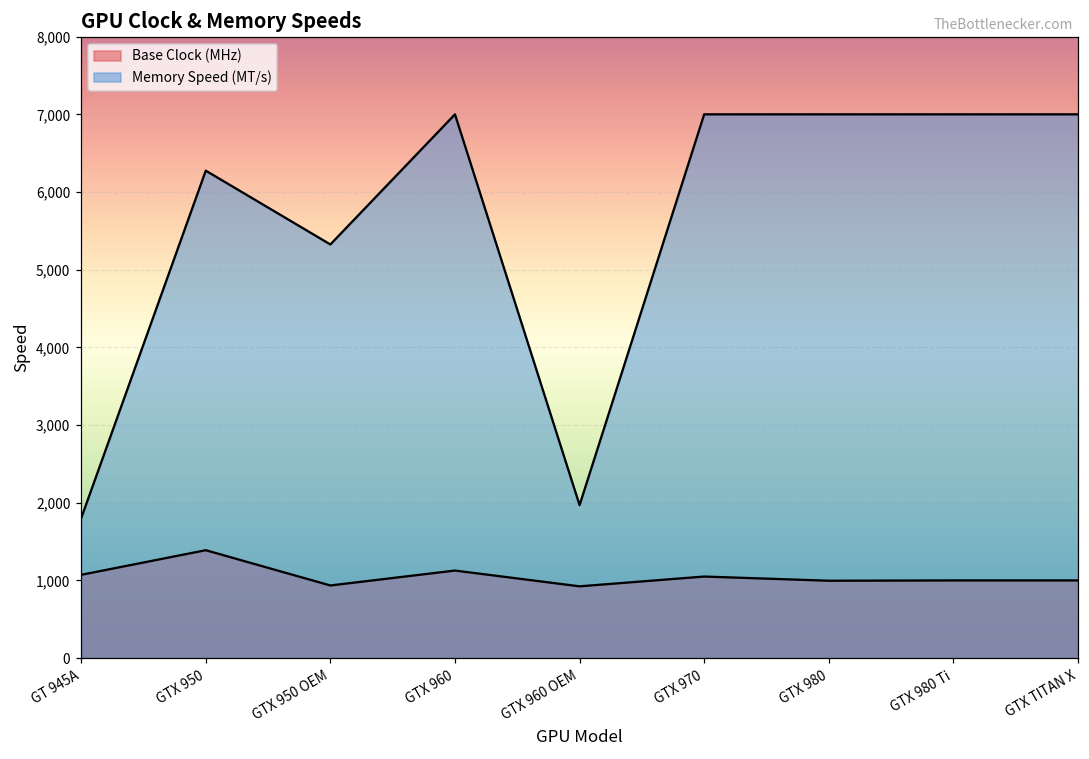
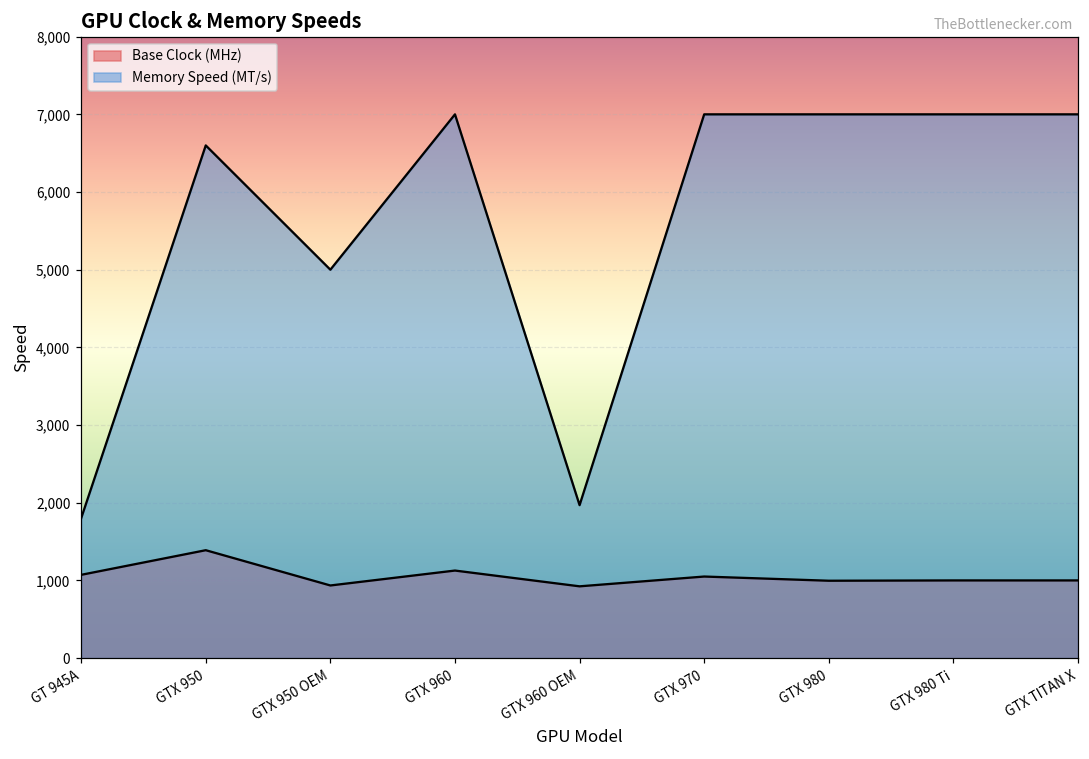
  {
    "Base Clock (MHz)": {
      "GT 945A": "1,100",
      "GTX 950": "1,400",
      "GTX 950 OEM": "900",
      "GTX 960": "1,100",
      "GTX 960 OEM": "900",
      "GTX 970": "1,100",
      "GTX 980": "1,000",
      "GTX 980 Ti": "1,000",
      "GTX TITAN X": "1,000"
    },
    "Memory Speed (MT/s)": {
      "GT 945A": "1,800",
-     "GTX 950": "6,300",
-     "GTX 950 OEM": "5,300",
+     "GTX 950": "6,600",
+     "GTX 950 OEM": "5,000",
      "GTX 960": "7,000",
      "GTX 960 OEM": "2,000",
      "GTX 970": "7,000",
      "GTX 980": "7,000",
      "GTX 980 Ti": "7,000",
      "GTX TITAN X": "7,000"
    }
  }
